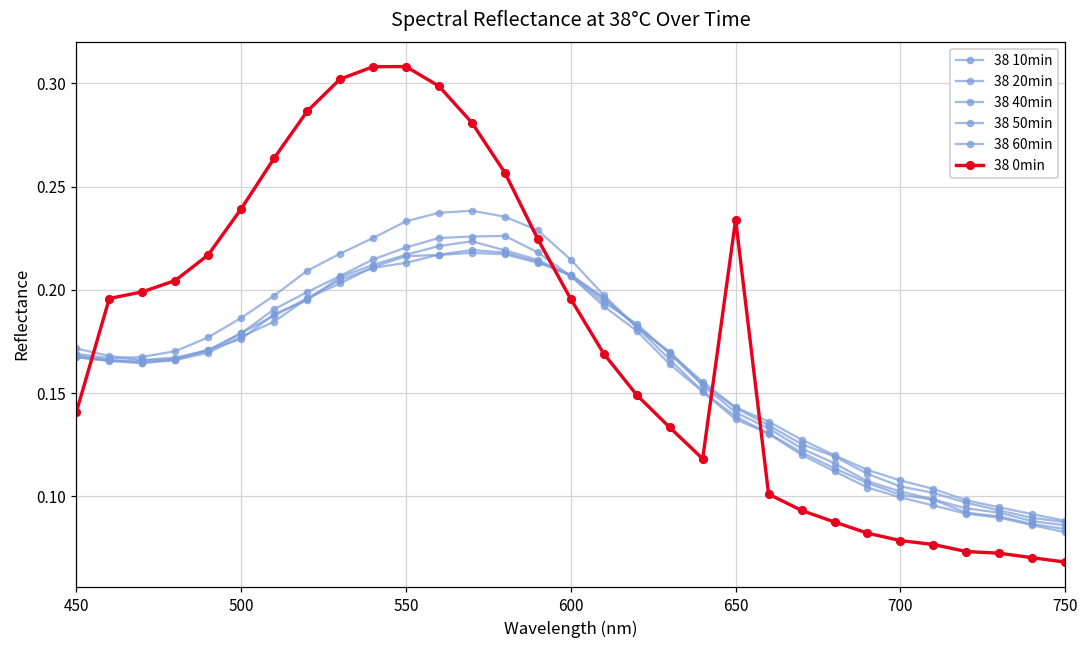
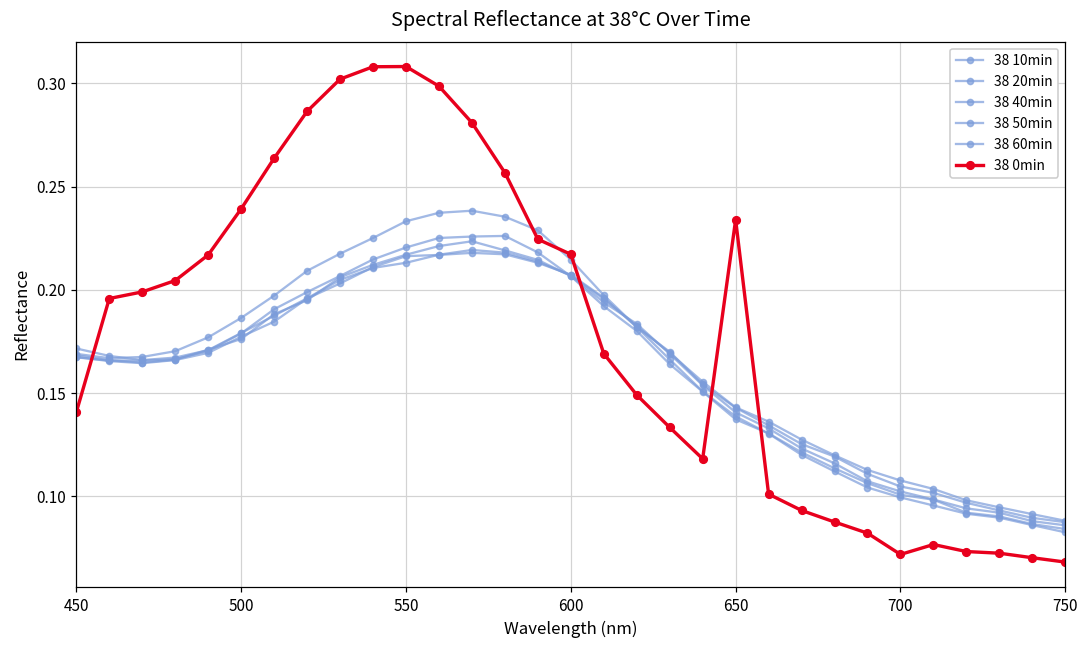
  {
    "38 0min": {
      "450": 0.141,
      "500": 0.239,
      "550": 0.308,
-     "600": 0.196,
+     "600": 0.217,
      "650": 0.234,
-     "700": 0.079,
+     "700": 0.072,
      "750": 0.068
    }
  }
